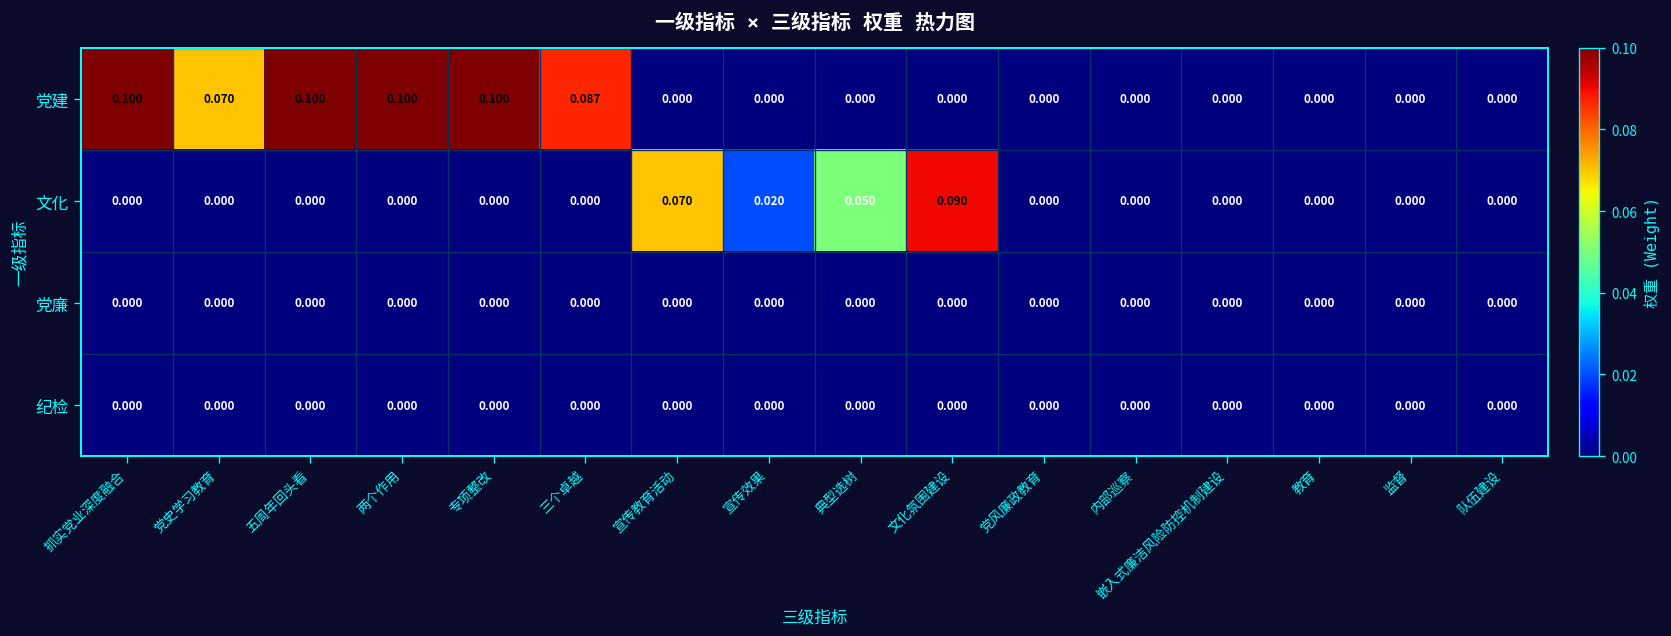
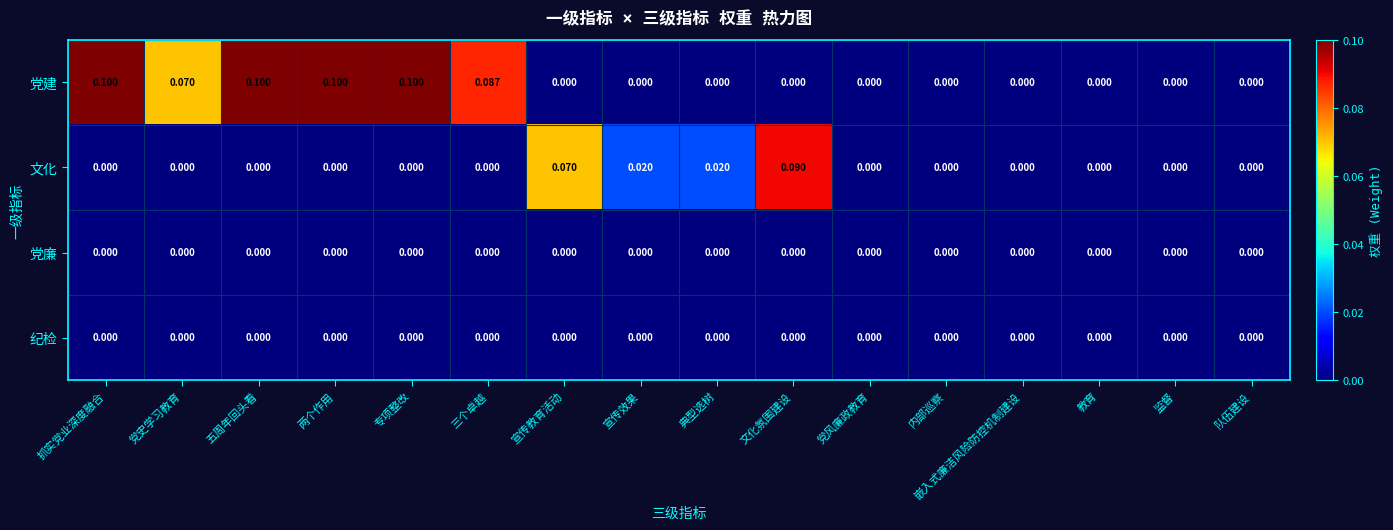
  {
    "党建": {
      "抓实党业深度融合": 0.100,
      "党史学习教育": 0.070,
      "五周年回头看": 0.100,
      "两个作用": 0.100,
      "专项整改": 0.100,
      "三个卓越": 0.087,
      "宣传教育活动": 0.000,
      "宣传效果": 0.000,
      "典型选树": 0.000,
      "文化氛围建设": 0.000,
      "党风廉政教育": 0.000,
      "内部巡察": 0.000,
      "嵌入式廉洁风险防控机制建设": 0.000,
      "教育": 0.000,
      "监督": 0.000,
      "队伍建设": 0.000
    },
    "文化": {
      "抓实党业深度融合": 0.000,
      "党史学习教育": 0.000,
      "五周年回头看": 0.000,
      "两个作用": 0.000,
      "专项整改": 0.000,
      "三个卓越": 0.000,
      "宣传教育活动": 0.070,
      "宣传效果": 0.020,
-     "典型选树": 0.050,
+     "典型选树": 0.020,
      "文化氛围建设": 0.090,
      "党风廉政教育": 0.000,
      "内部巡察": 0.000,
      "嵌入式廉洁风险防控机制建设": 0.000,
      "教育": 0.000,
      "监督": 0.000,
      "队伍建设": 0.000
    },
    "党廉": {
      "抓实党业深度融合": 0.000,
      "党史学习教育": 0.000,
      "五周年回头看": 0.000,
      "两个作用": 0.000,
      "专项整改": 0.000,
      "三个卓越": 0.000,
      "宣传教育活动": 0.000,
      "宣传效果": 0.000,
      "典型选树": 0.000,
      "文化氛围建设": 0.000,
      "党风廉政教育": 0.000,
      "内部巡察": 0.000,
      "嵌入式廉洁风险防控机制建设": 0.000,
      "教育": 0.000,
      "监督": 0.000,
      "队伍建设": 0.000
    },
    "纪检": {
      "抓实党业深度融合": 0.000,
      "党史学习教育": 0.000,
      "五周年回头看": 0.000,
      "两个作用": 0.000,
      "专项整改": 0.000,
      "三个卓越": 0.000,
      "宣传教育活动": 0.000,
      "宣传效果": 0.000,
      "典型选树": 0.000,
      "文化氛围建设": 0.000,
      "党风廉政教育": 0.000,
      "内部巡察": 0.000,
      "嵌入式廉洁风险防控机制建设": 0.000,
      "教育": 0.000,
      "监督": 0.000,
      "队伍建设": 0.000
    }
  }
